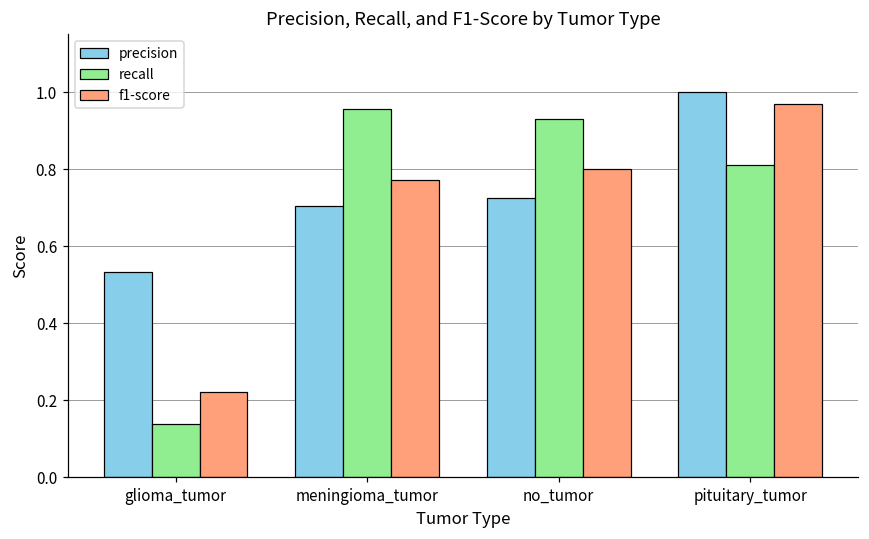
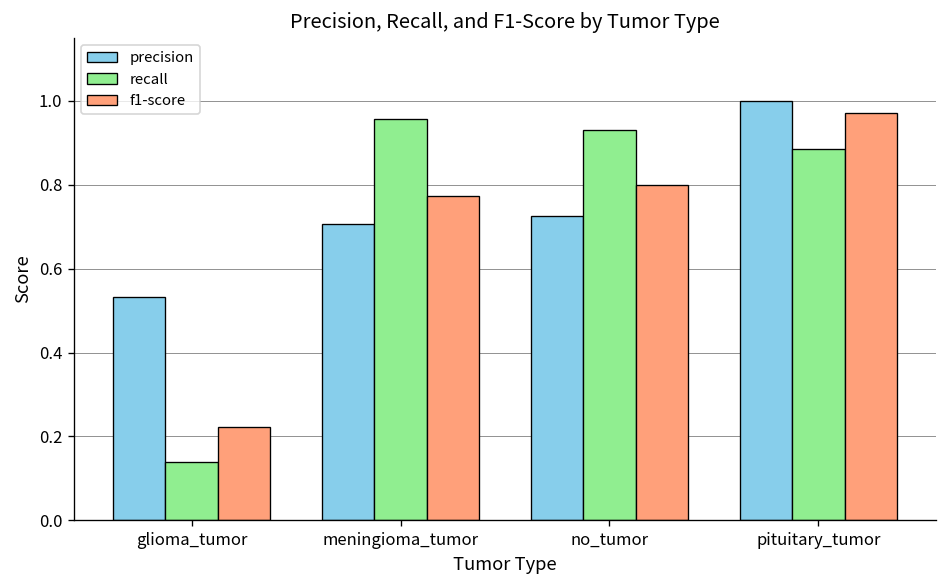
  {
    "precision": {
      "glioma_tumor": 0.53,
      "meningioma_tumor": 0.70,
      "no_tumor": 0.73,
      "pituitary_tumor": 1.00
    },
    "recall": {
      "glioma_tumor": 0.14,
      "meningioma_tumor": 0.96,
      "no_tumor": 0.93,
-     "pituitary_tumor": 0.81
+     "pituitary_tumor": 0.88
    },
    "f1-score": {
      "glioma_tumor": 0.22,
      "meningioma_tumor": 0.77,
      "no_tumor": 0.80,
      "pituitary_tumor": 0.97
    }
  }
